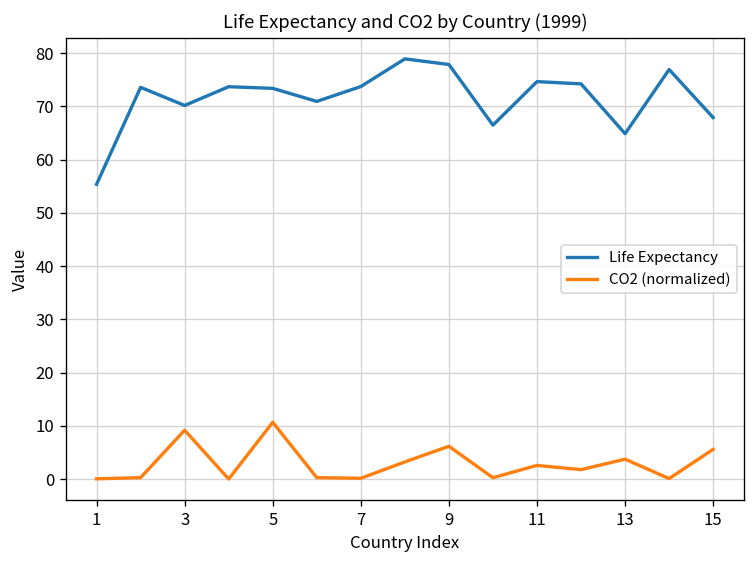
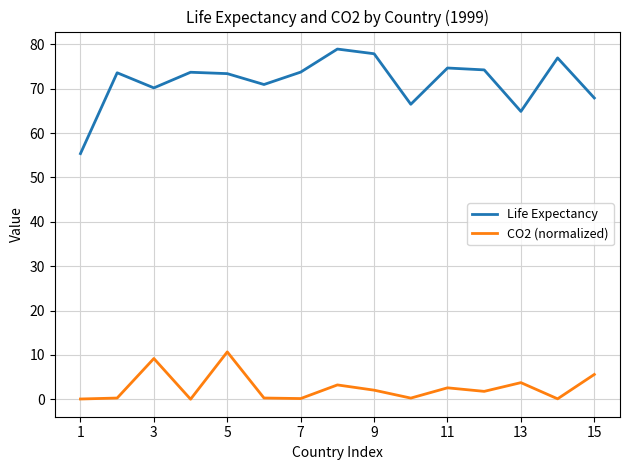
  {
    "Life Expectancy": {
      "1": 55,
      "3": 70,
      "5": 73,
      "7": 74,
      "9": 78,
      "11": 75,
      "13": 65,
      "15": 68
    },
    "CO2 (normalized)": {
      "1": 0,
      "3": 9,
      "5": 11,
      "7": 0,
-     "9": 6,
+     "9": 2,
      "11": 3,
      "13": 4,
      "15": 6
    }
  }
